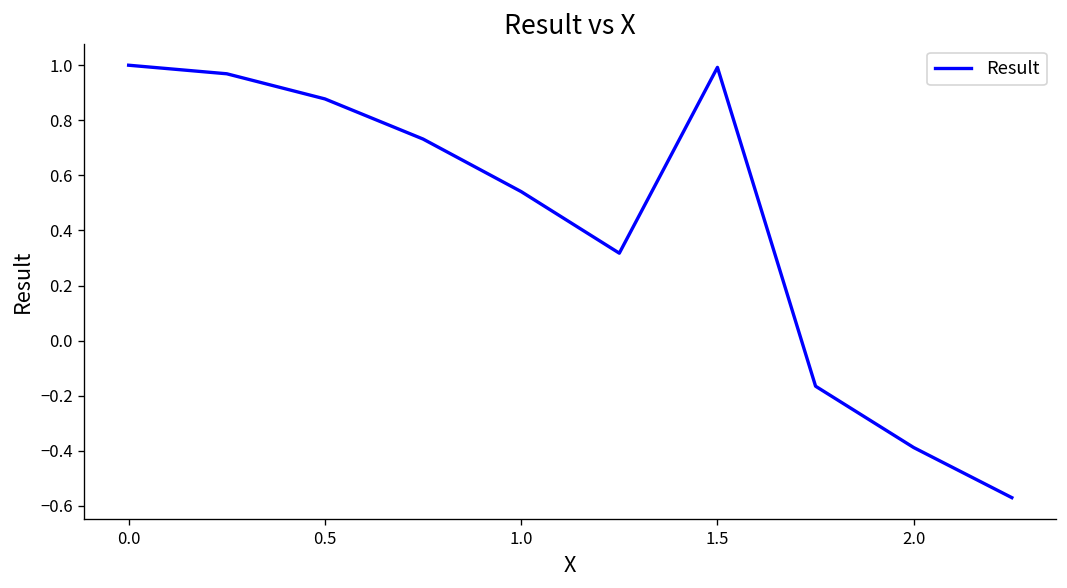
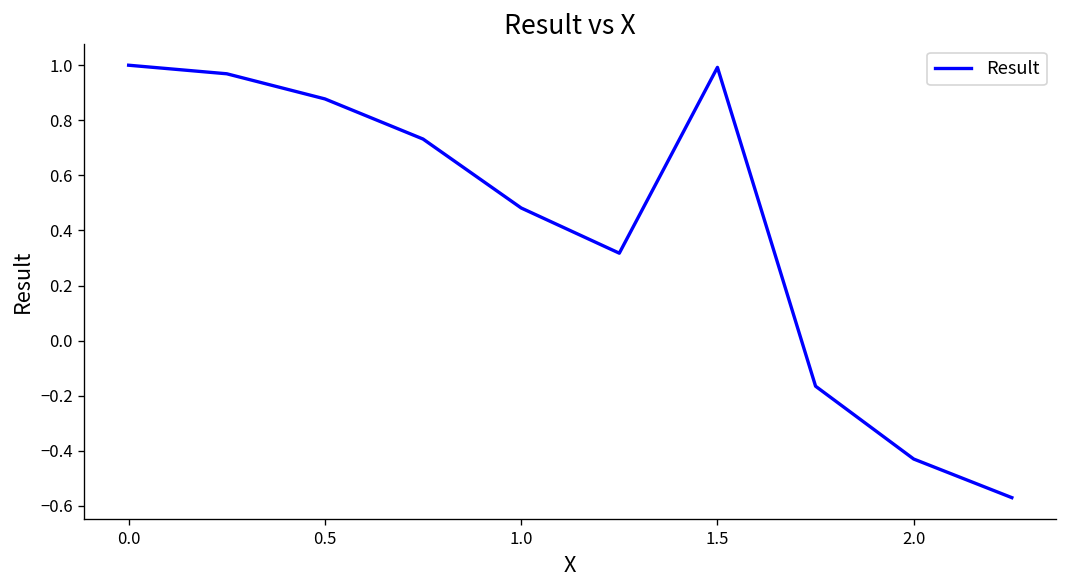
  {
    "0.0": 1.00,
    "0.5": 0.88,
-   "1.0": 0.54,
+   "1.0": 0.48,
    "1.5": 0.99,
-   "2.0": -0.39
+   "2.0": -0.43
  }
